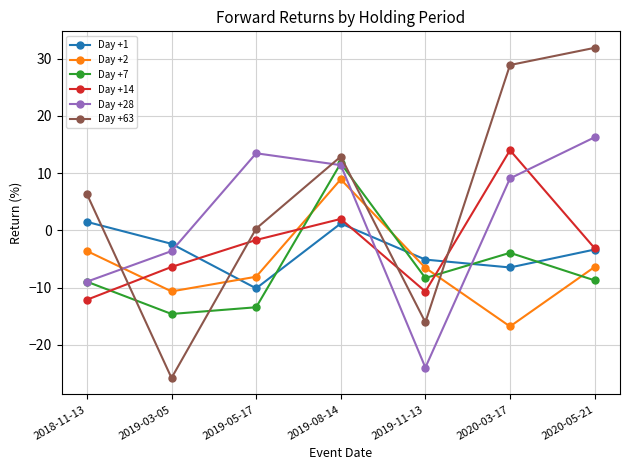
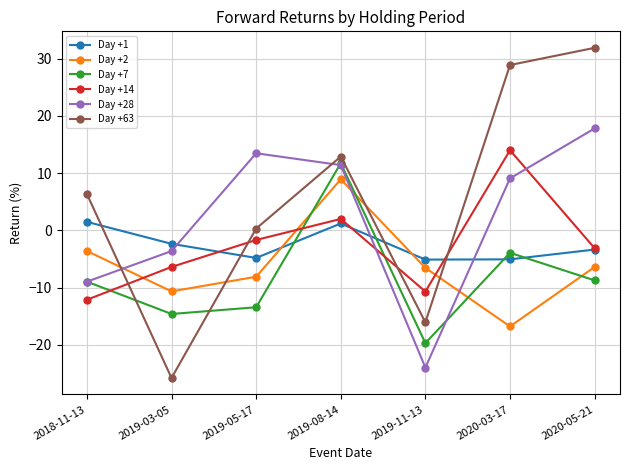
  {
    "Day +1": {
      "2018-11-13": 1,
      "2019-03-05": -2,
-     "2019-05-17": -10,
+     "2019-05-17": -5,
      "2019-08-14": 1,
      "2019-11-13": -5,
-     "2020-03-17": -6
+     "2020-03-17": -5
    },
    "Day +2": {
      "2018-11-13": -4,
      "2019-03-05": -11,
      "2019-05-17": -8,
      "2019-08-14": 9,
      "2019-11-13": -7,
      "2020-03-17": -17,
      "2020-05-21": -6
    },
    "Day +7": {
      "2019-03-05": -15,
      "2019-05-17": -13,
-     "2019-11-13": -8,
+     "2019-11-13": -20,
      "2020-03-17": -4,
      "2020-05-21": -9
    },
    "Day +14": {
      "2018-11-13": -12,
      "2019-03-05": -6,
      "2019-05-17": -2,
      "2019-08-14": 2,
      "2019-11-13": -11,
      "2020-03-17": 14
    },
    "Day +28": {
      "2019-03-05": -4,
      "2019-05-17": 13,
      "2019-11-13": -24,
      "2020-03-17": 9,
-     "2020-05-21": 16
+     "2020-05-21": 18
    },
    "Day +63": {
      "2018-11-13": 6,
      "2019-03-05": -26,
      "2019-05-17": 0,
      "2019-08-14": 13,
      "2019-11-13": -16,
      "2020-03-17": 29,
      "2020-05-21": 32
    }
  }
